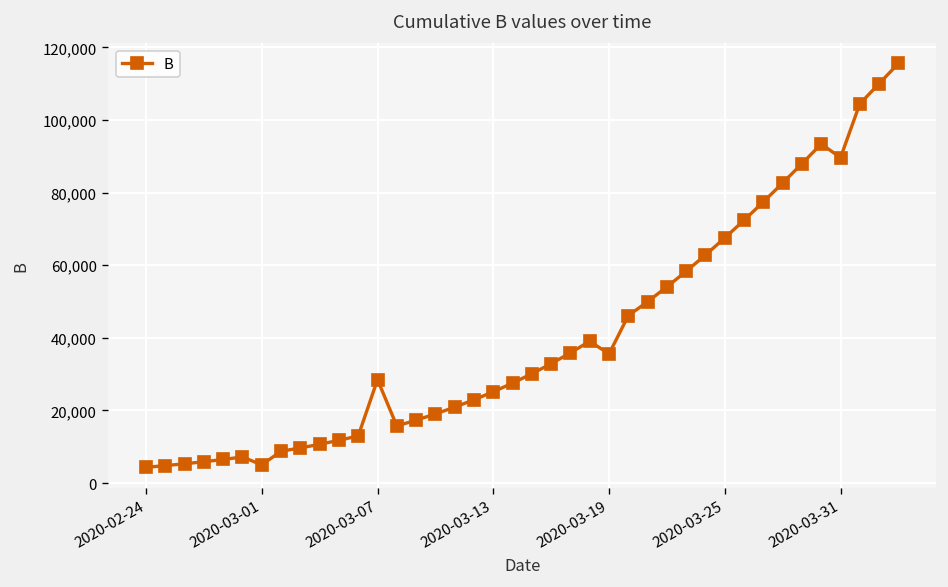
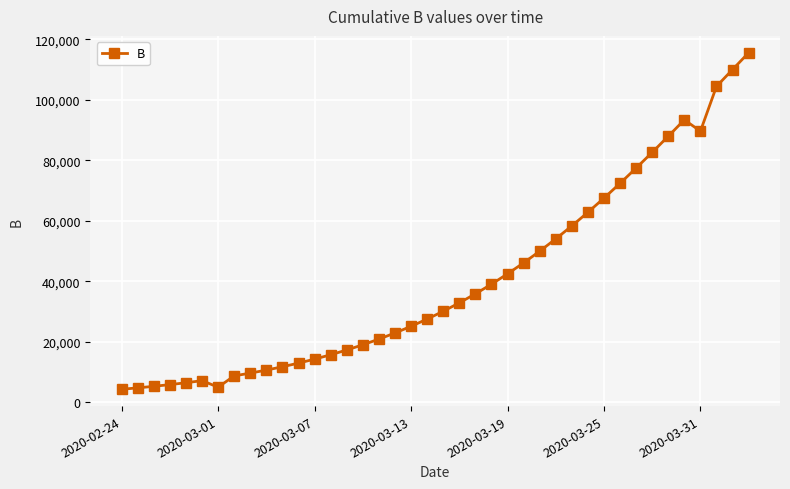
  {
    "2020-02-24": "4,000",
    "2020-03-01": "5,000",
-   "2020-03-07": "28,000",
+   "2020-03-07": "14,000",
    "2020-03-13": "25,000",
-   "2020-03-19": "36,000",
+   "2020-03-19": "42,000",
    "2020-03-25": "68,000",
    "2020-03-31": "90,000"
  }
